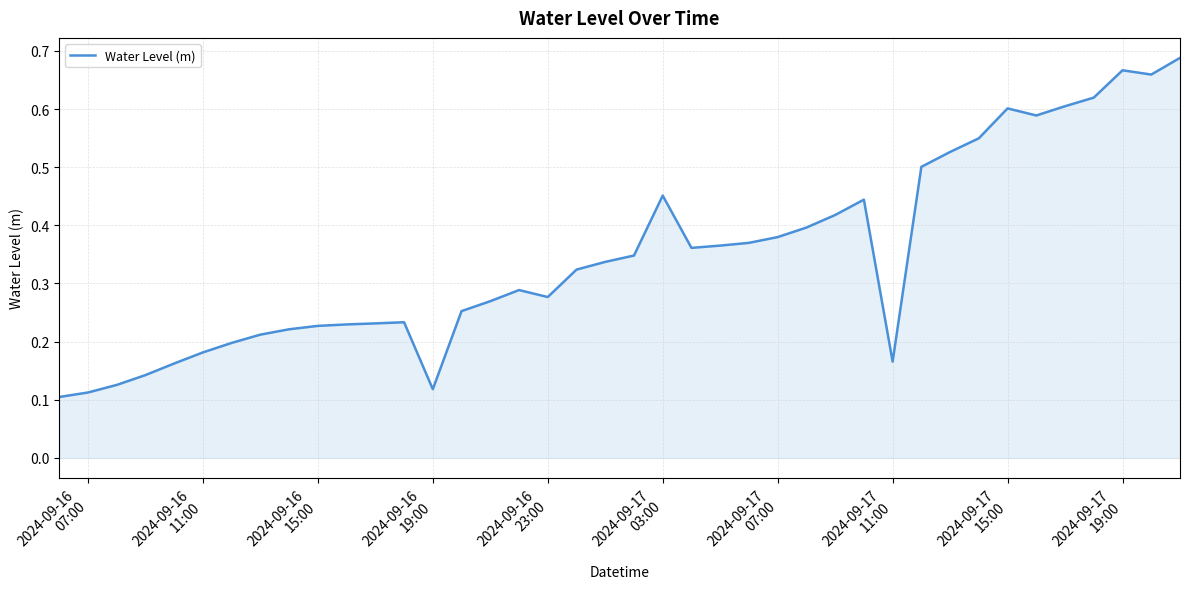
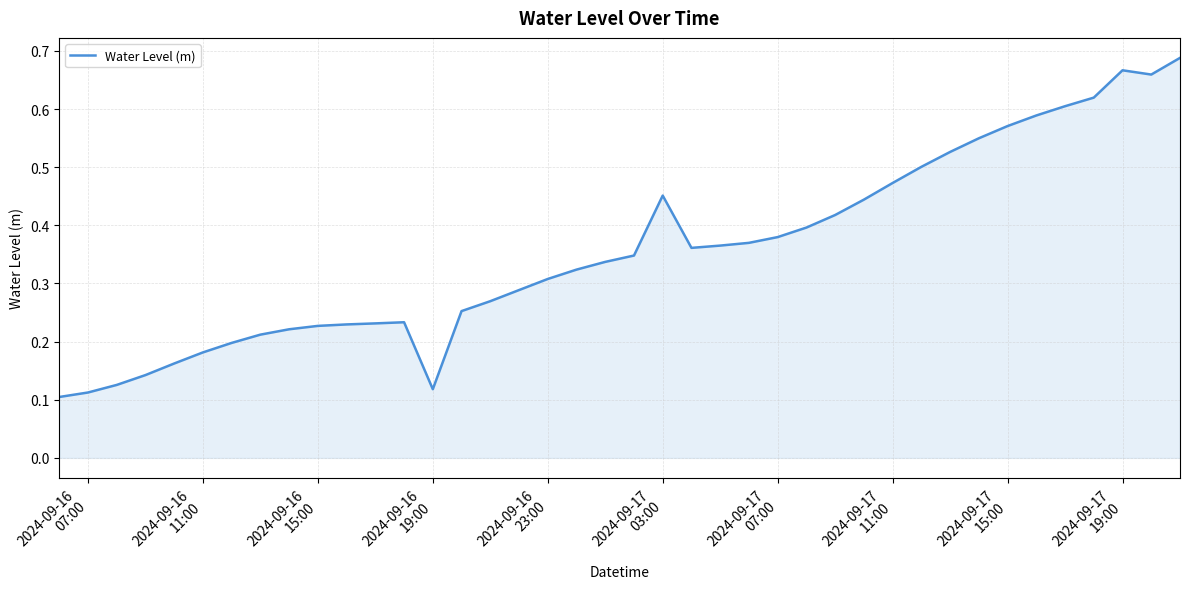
  {
    "2024-09-16 07:00": 0.11,
    "2024-09-16 11:00": 0.18,
    "2024-09-16 15:00": 0.23,
    "2024-09-16 19:00": 0.12,
-   "2024-09-16 23:00": 0.28,
+   "2024-09-16 23:00": 0.31,
    "2024-09-17 03:00": 0.45,
    "2024-09-17 07:00": 0.38,
-   "2024-09-17 11:00": 0.17,
-   "2024-09-17 15:00": 0.60,
+   "2024-09-17 11:00": 0.47,
+   "2024-09-17 15:00": 0.57,
    "2024-09-17 19:00": 0.67
  }
